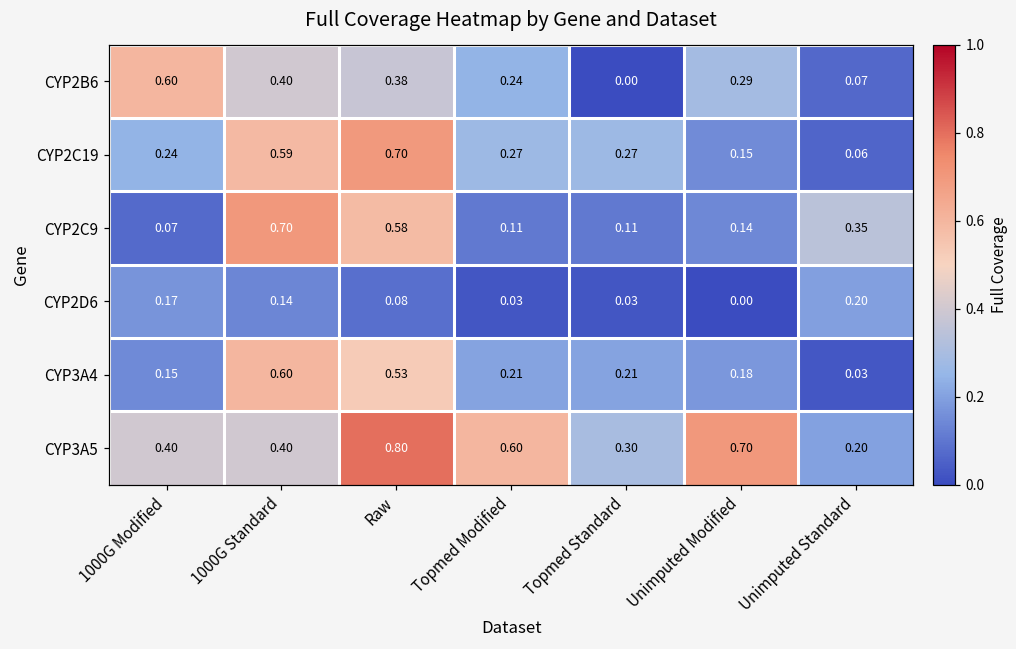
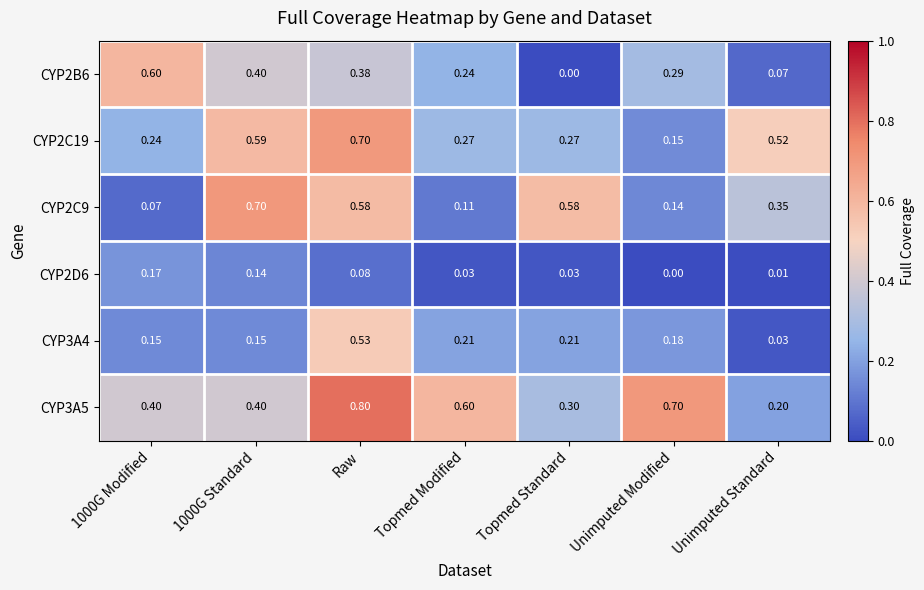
  {
    "CYP2B6": {
      "1000G Modified": 0.60,
      "1000G Standard": 0.40,
      "Raw": 0.38,
      "Topmed Modified": 0.24,
      "Topmed Standard": 0.00,
      "Unimputed Modified": 0.29,
      "Unimputed Standard": 0.07
    },
    "CYP2C19": {
      "1000G Modified": 0.24,
      "1000G Standard": 0.59,
      "Raw": 0.70,
      "Topmed Modified": 0.27,
      "Topmed Standard": 0.27,
      "Unimputed Modified": 0.15,
-     "Unimputed Standard": 0.06
+     "Unimputed Standard": 0.52
    },
    "CYP2C9": {
      "1000G Modified": 0.07,
      "1000G Standard": 0.70,
      "Raw": 0.58,
      "Topmed Modified": 0.11,
-     "Topmed Standard": 0.11,
+     "Topmed Standard": 0.58,
      "Unimputed Modified": 0.14,
      "Unimputed Standard": 0.35
    },
    "CYP2D6": {
      "1000G Modified": 0.17,
      "1000G Standard": 0.14,
      "Raw": 0.08,
      "Topmed Modified": 0.03,
      "Topmed Standard": 0.03,
      "Unimputed Modified": 0.00,
-     "Unimputed Standard": 0.20
+     "Unimputed Standard": 0.01
    },
    "CYP3A4": {
      "1000G Modified": 0.15,
-     "1000G Standard": 0.60,
+     "1000G Standard": 0.15,
      "Raw": 0.53,
      "Topmed Modified": 0.21,
      "Topmed Standard": 0.21,
      "Unimputed Modified": 0.18,
      "Unimputed Standard": 0.03
    },
    "CYP3A5": {
      "1000G Modified": 0.40,
      "1000G Standard": 0.40,
      "Raw": 0.80,
      "Topmed Modified": 0.60,
      "Topmed Standard": 0.30,
      "Unimputed Modified": 0.70,
      "Unimputed Standard": 0.20
    }
  }
